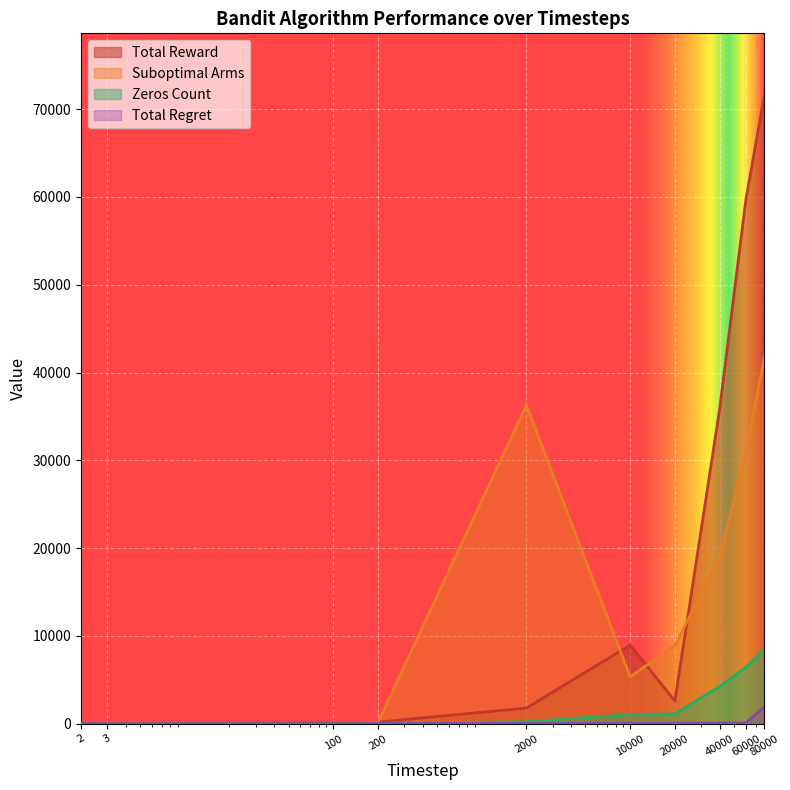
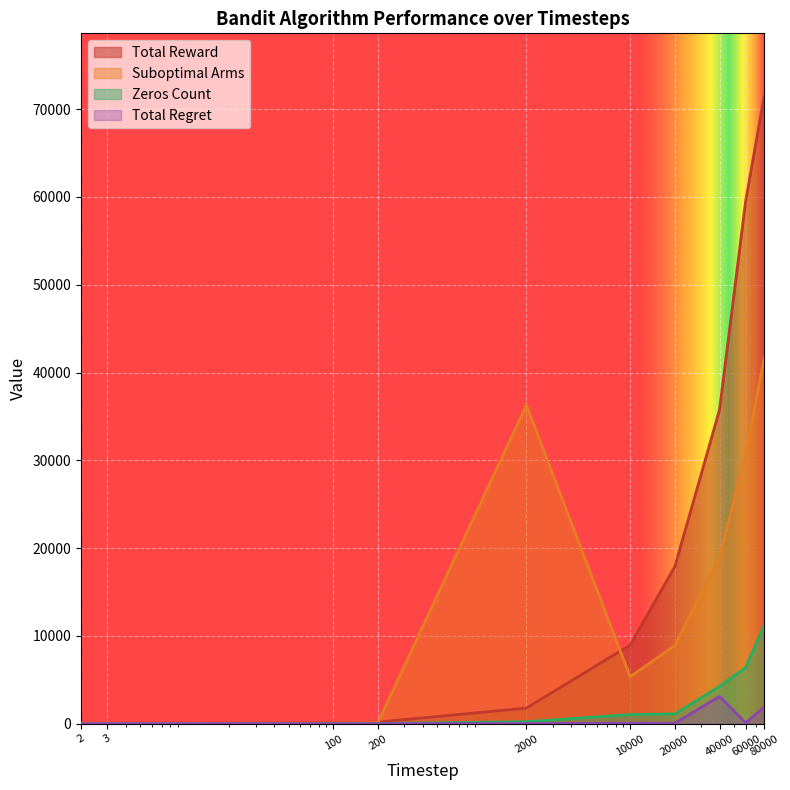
  {
    "Total Reward": {
      "2000": 2000,
      "10000": 9000,
-     "20000": 3000,
+     "20000": 18000,
      "40000": 36000,
      "60000": 60000,
      "80000": 71000
    },
    "Suboptimal Arms": {
      "2000": 36000,
      "10000": 5000,
      "20000": 9000,
      "40000": 19000,
      "60000": 31000,
      "80000": 42000
    },
    "Zeros Count": {
      "10000": 1000,
      "20000": 1000,
      "40000": 4000,
      "60000": 6000,
-     "80000": 9000
+     "80000": 11000
    },
    "Total Regret": {
      "10000": 0,
      "20000": 0,
-     "40000": 0,
+     "40000": 3000,
      "60000": 0,
      "80000": 2000
    }
  }
